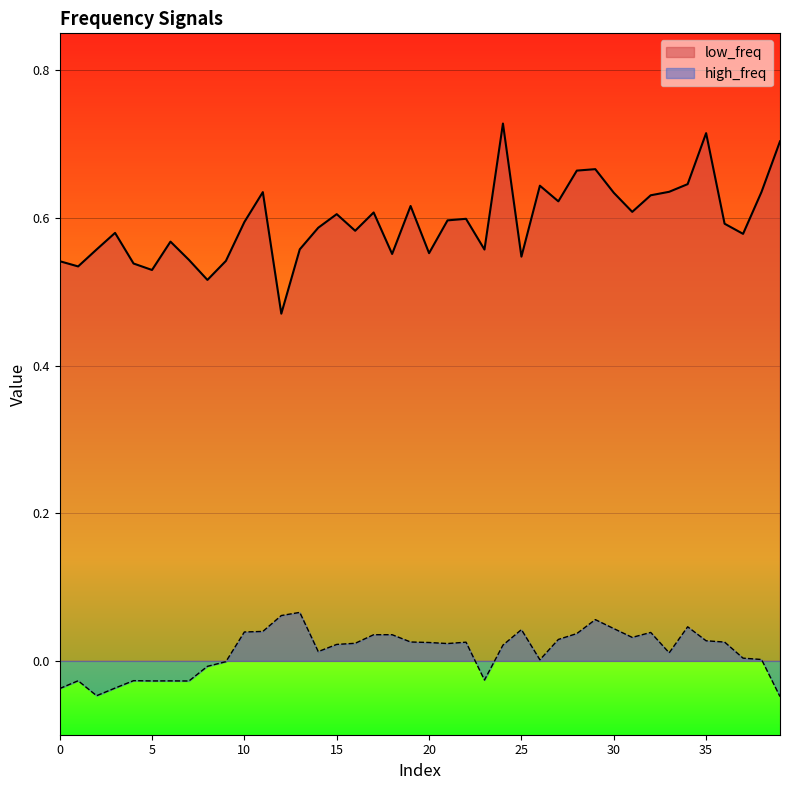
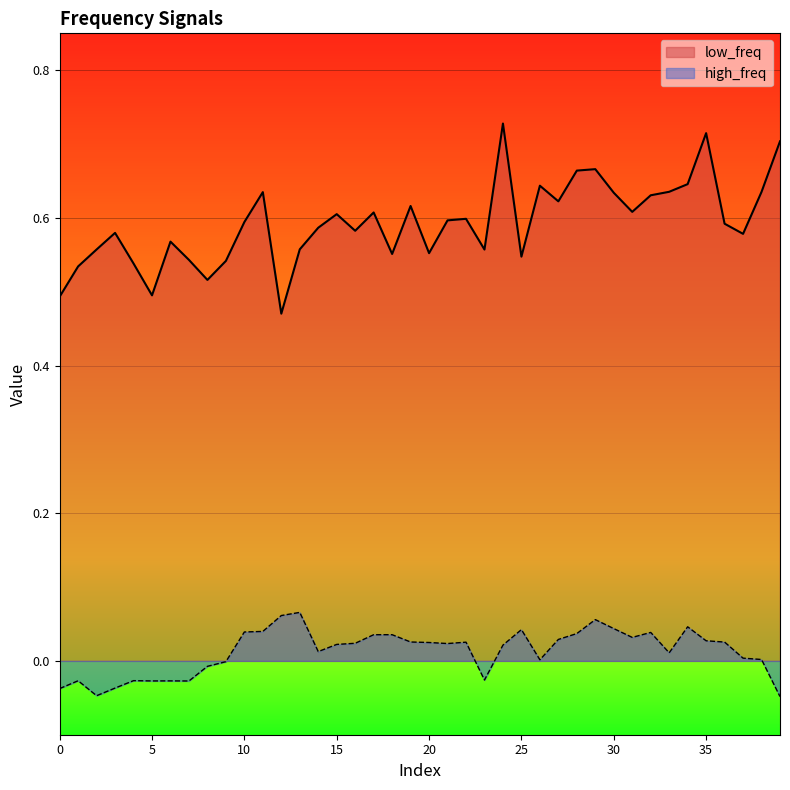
  {
    "low_freq": {
-     "0": 0.54,
-     "5": 0.53,
+     "0": 0.49,
+     "5": 0.50,
      "10": 0.59,
      "15": 0.61,
      "20": 0.55,
      "25": 0.55,
      "30": 0.63,
      "35": 0.71
    }
  }
